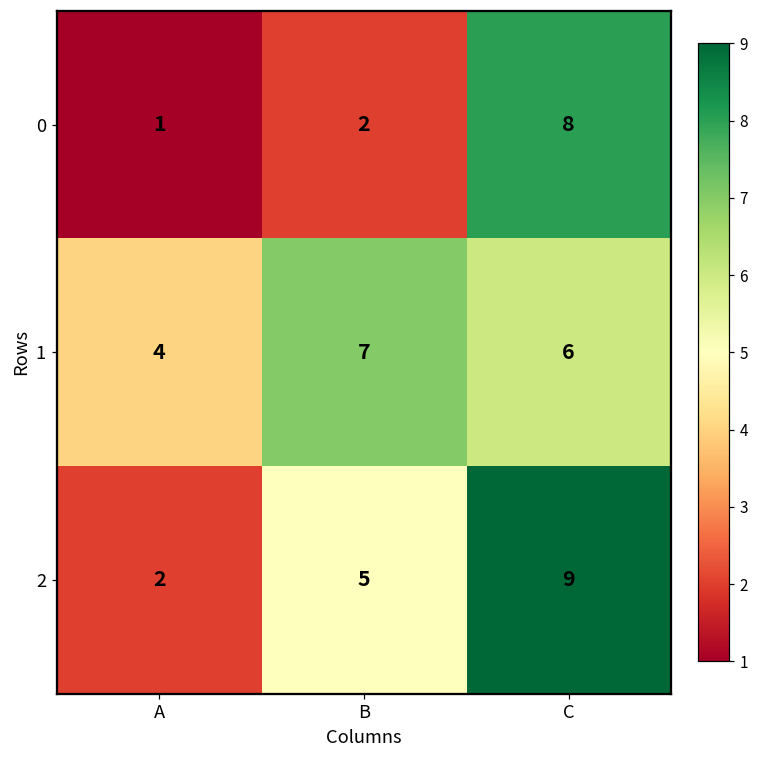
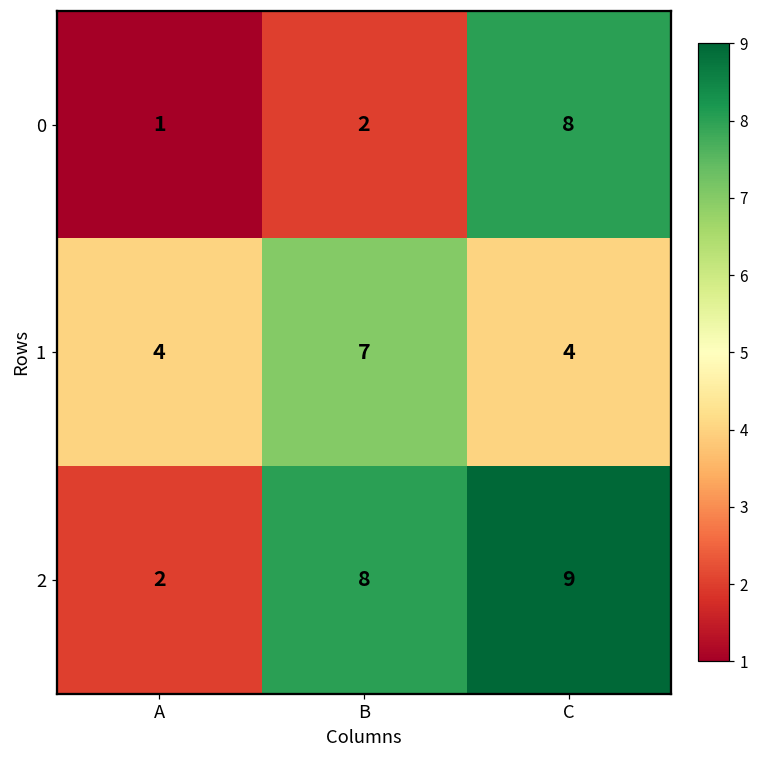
  {
    "0": {
      "A": 1,
      "B": 2,
      "C": 8
    },
    "1": {
      "A": 4,
      "B": 7,
-     "C": 6
+     "C": 4
    },
    "2": {
      "A": 2,
-     "B": 5,
+     "B": 8,
      "C": 9
    }
  }
